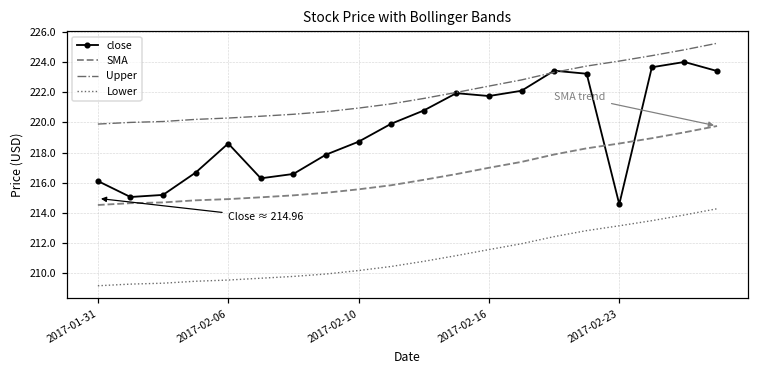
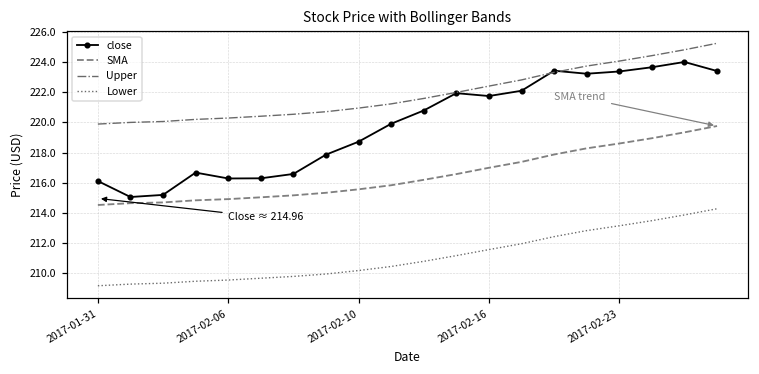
  {
    "close": {
      "2017-01-31": 216.1,
-     "2017-02-06": 218.6,
+     "2017-02-06": 216.3,
      "2017-02-10": 218.7,
      "2017-02-16": 221.8,
-     "2017-02-23": 214.6
+     "2017-02-23": 223.4
    }
  }
